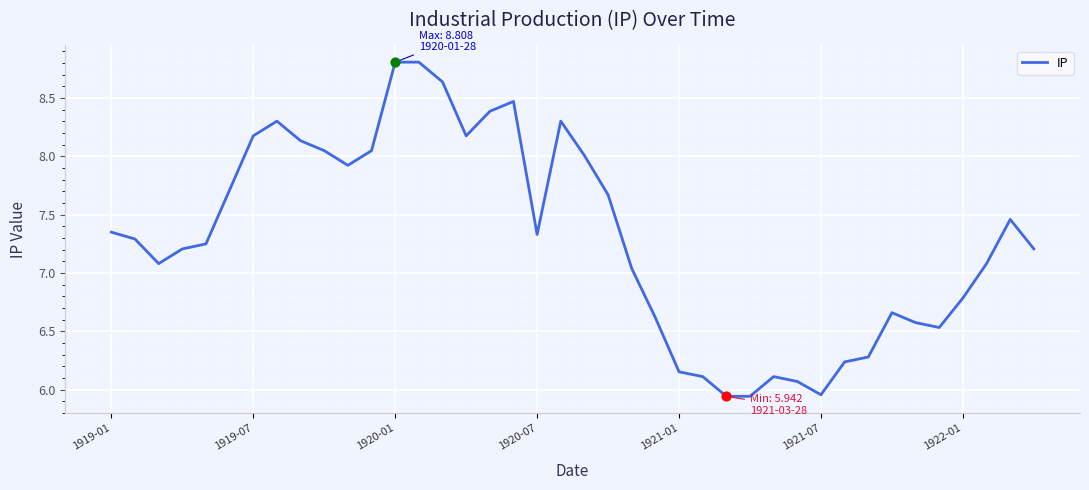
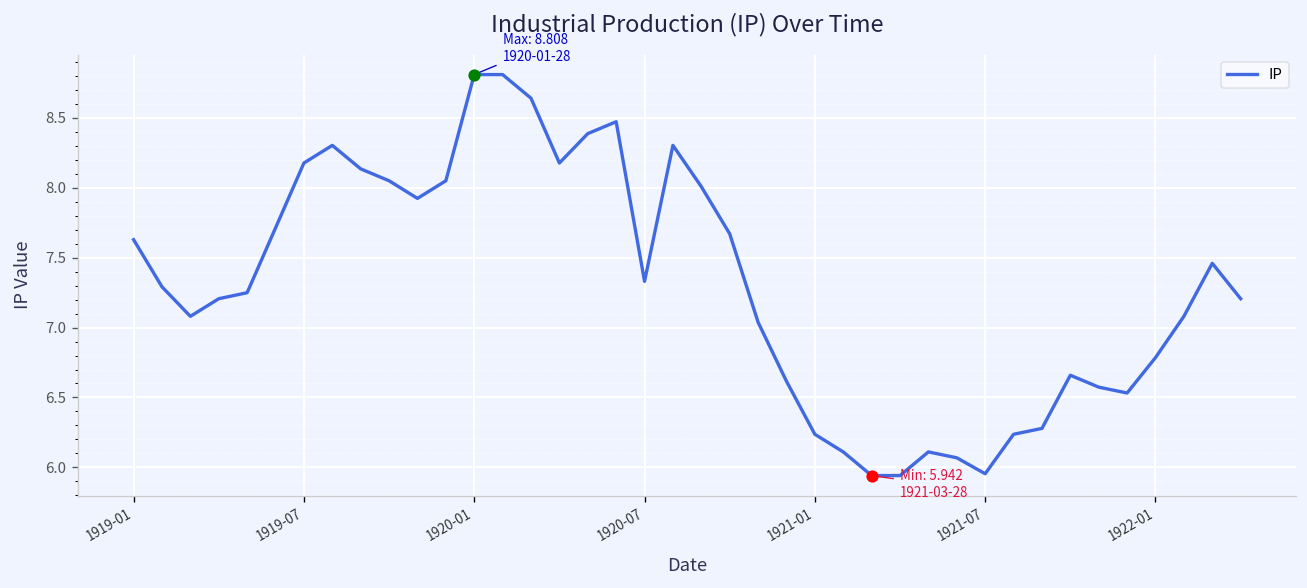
  {
    "IP": {
-     "1919-01": 7.35,
+     "1919-01": 7.63,
      "1919-07": 8.18,
      "1920-07": 7.33,
-     "1921-01": 6.15,
+     "1921-01": 6.24,
      "1921-07": 5.96,
      "1922-01": 6.79
    }
  }
